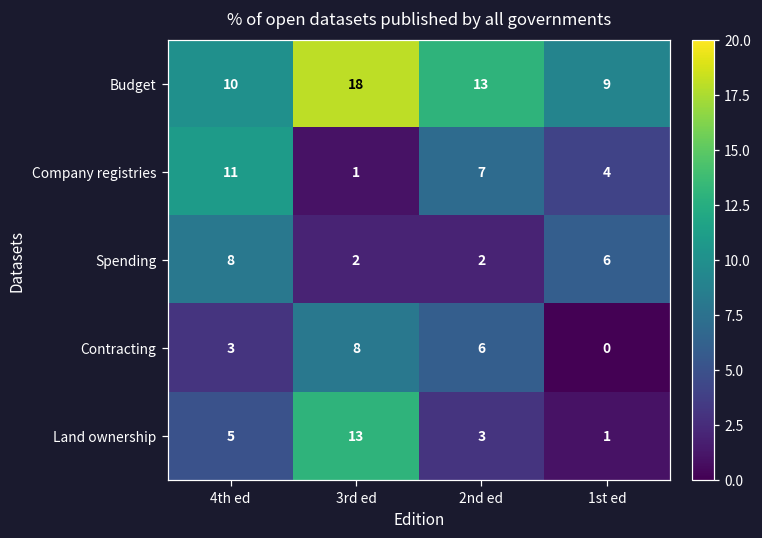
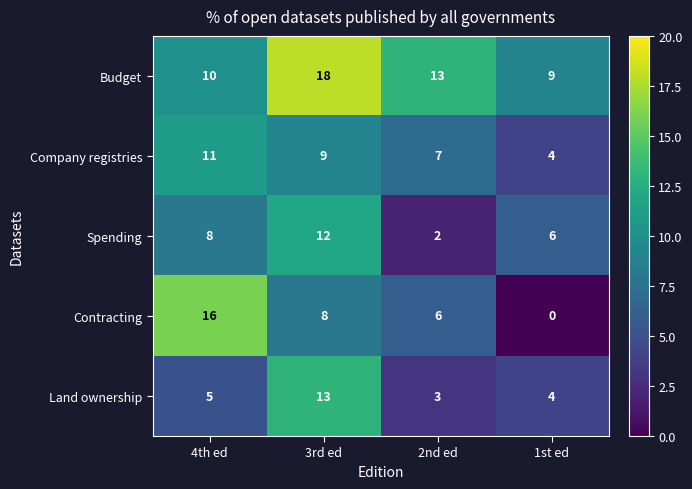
  {
    "Budget": {
      "4th ed": 10,
      "3rd ed": 18,
      "2nd ed": 13,
      "1st ed": 9
    },
    "Company registries": {
      "4th ed": 11,
-     "3rd ed": 1,
+     "3rd ed": 9,
      "2nd ed": 7,
      "1st ed": 4
    },
    "Spending": {
      "4th ed": 8,
-     "3rd ed": 2,
+     "3rd ed": 12,
      "2nd ed": 2,
      "1st ed": 6
    },
    "Contracting": {
-     "4th ed": 3,
+     "4th ed": 16,
      "3rd ed": 8,
      "2nd ed": 6,
      "1st ed": 0
    },
    "Land ownership": {
      "4th ed": 5,
      "3rd ed": 13,
      "2nd ed": 3,
-     "1st ed": 1
+     "1st ed": 4
    }
  }
